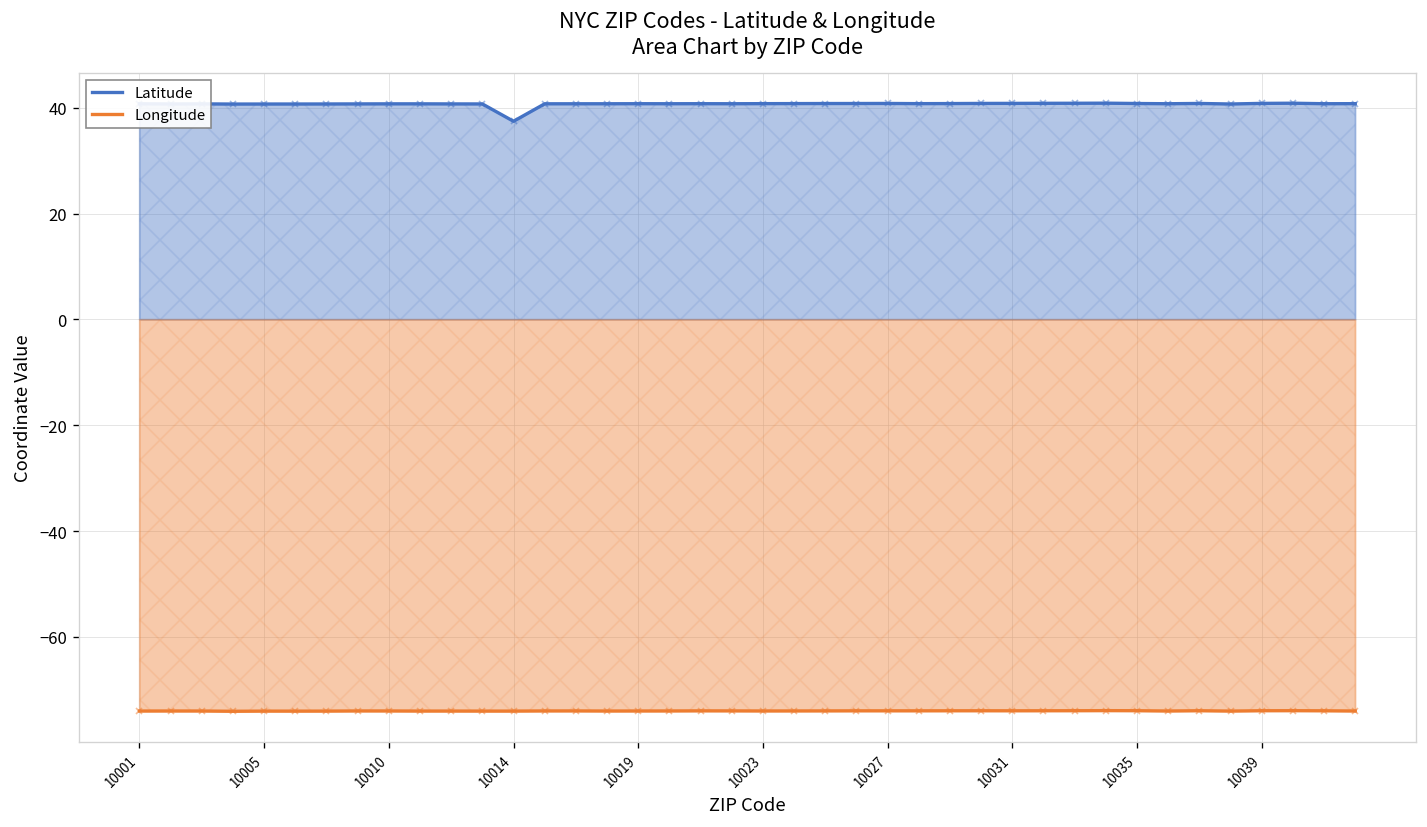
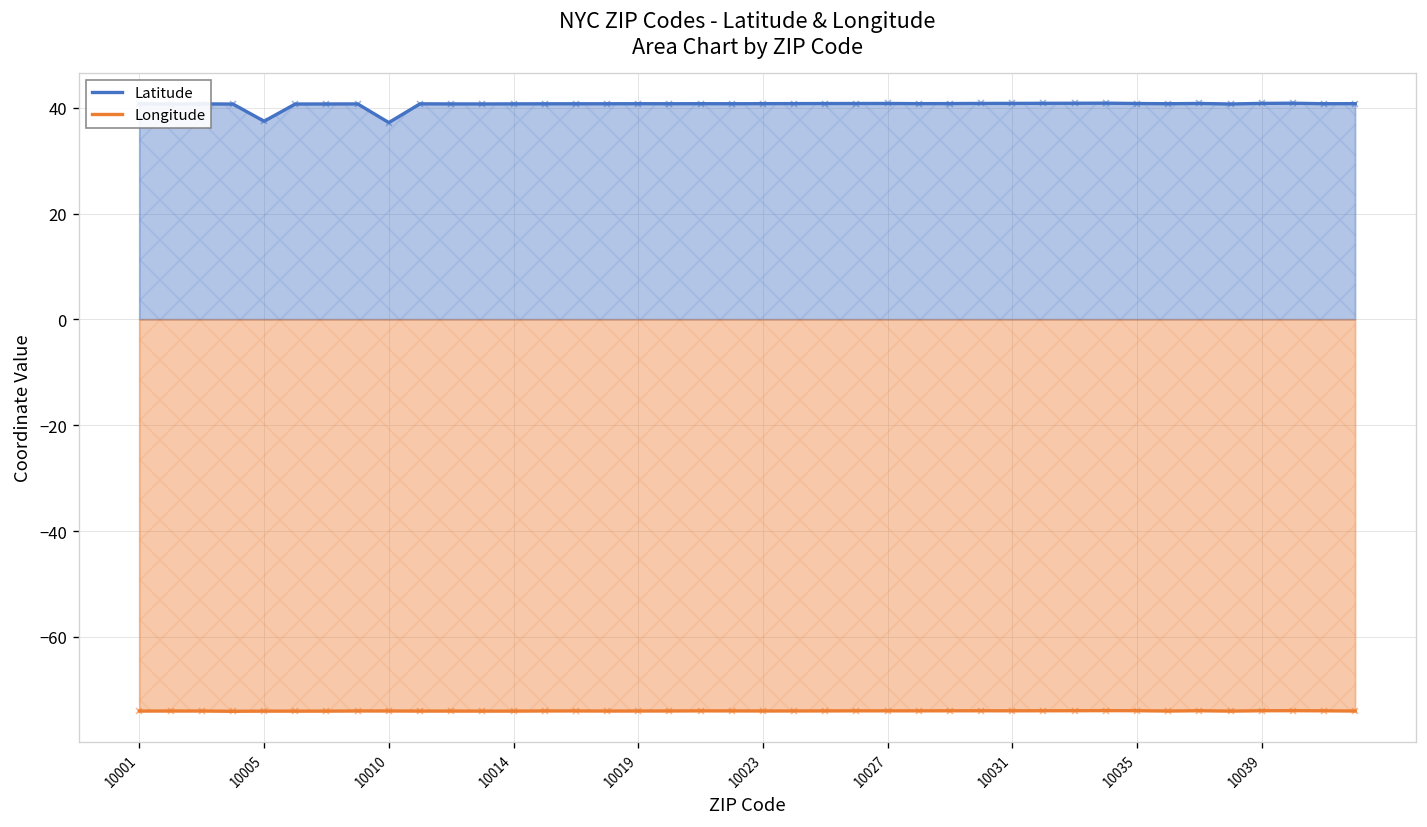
  {
    "Latitude": {
-     "10005": 41,
-     "10010": 41,
-     "10014": 37,
+     "10005": 37,
+     "10010": 37,
+     "10014": 41,
      "10019": 41,
      "10023": 41,
      "10027": 41,
      "10031": 41,
      "10035": 41,
      "10039": 41
    }
  }
